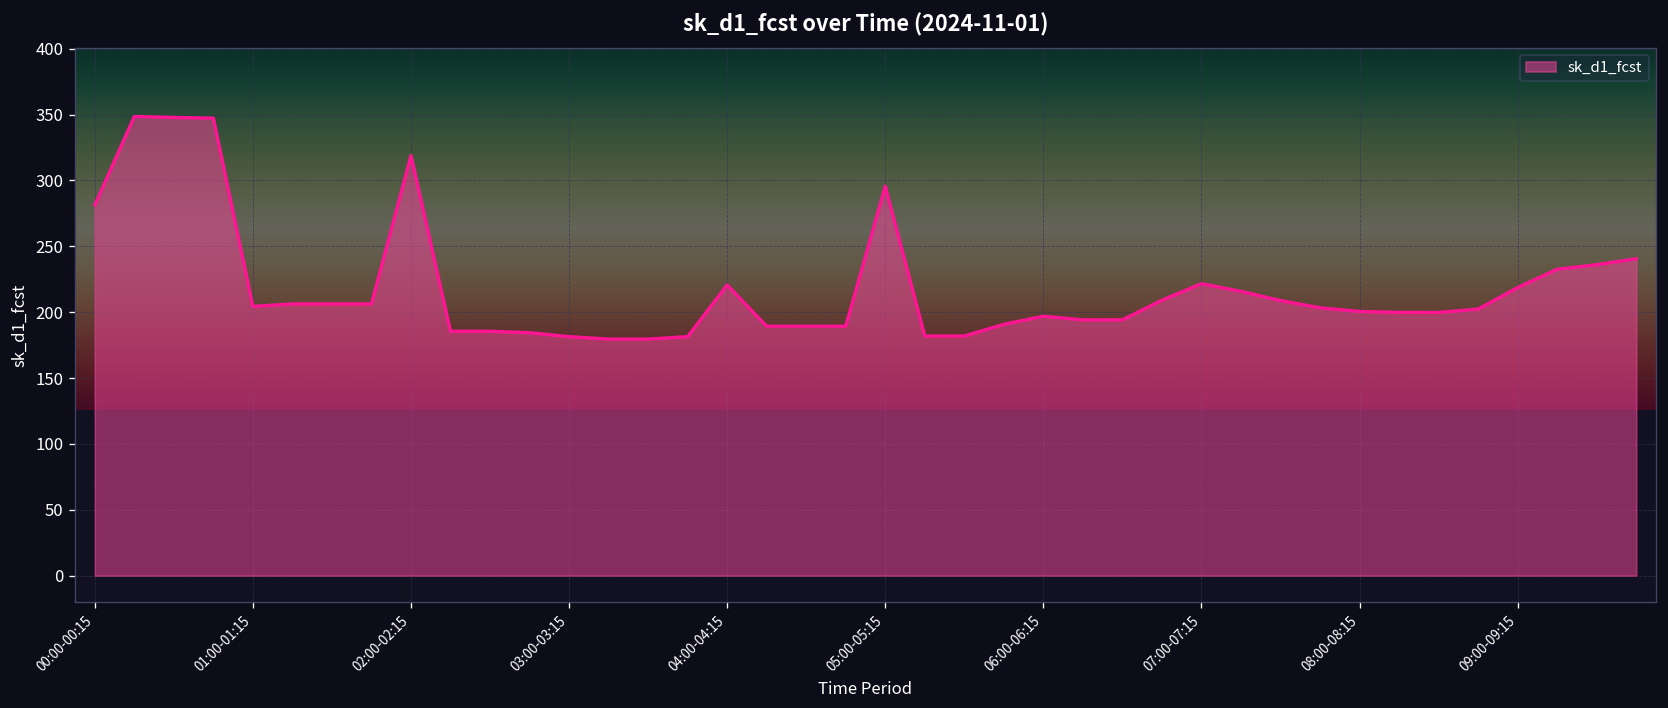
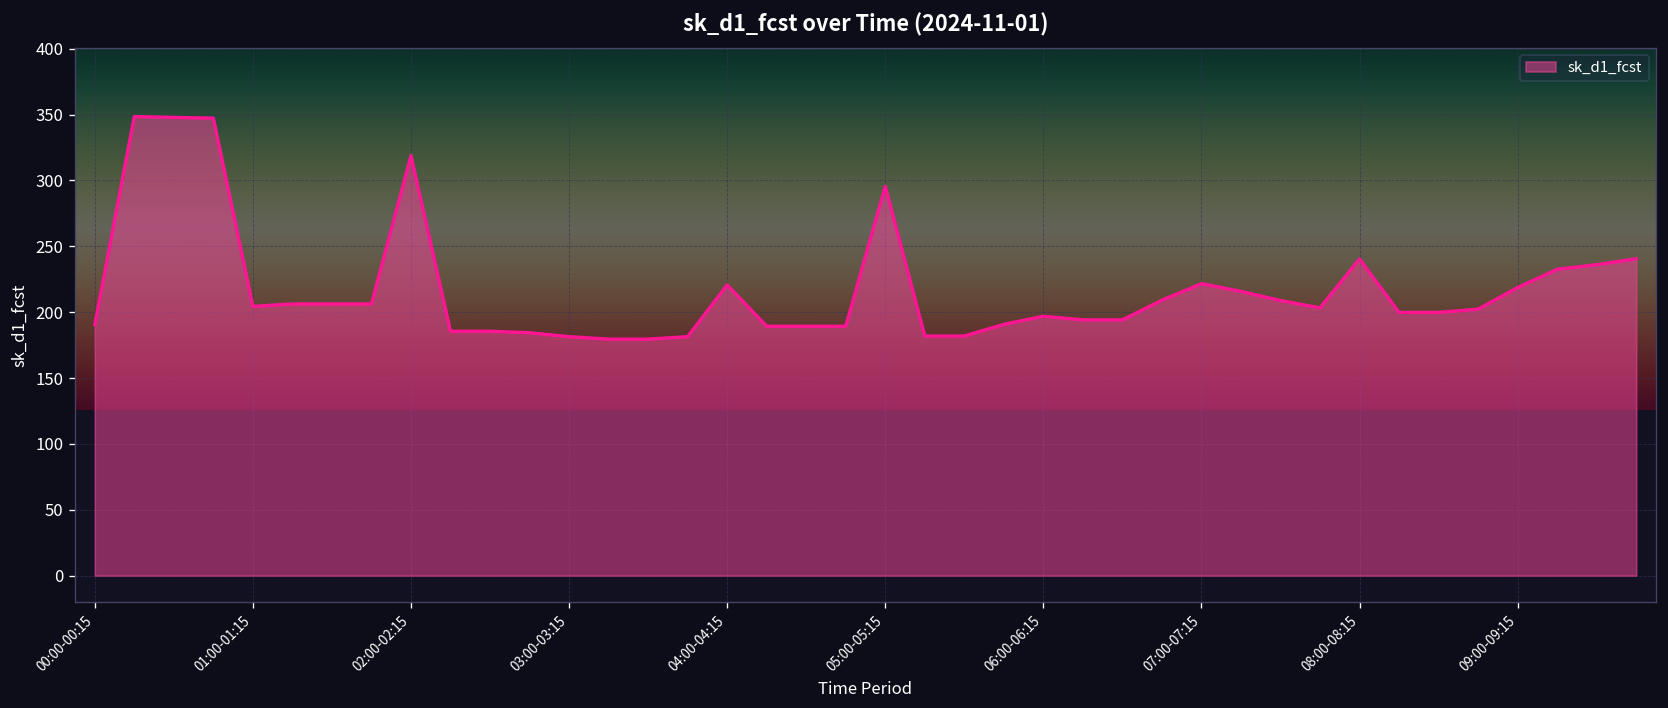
  {
-   "00:00-00:15": 281,
+   "00:00-00:15": 191,
    "01:00-01:15": 204,
    "02:00-02:15": 319,
    "03:00-03:15": 181,
    "04:00-04:15": 221,
    "05:00-05:15": 296,
    "06:00-06:15": 197,
    "07:00-07:15": 222,
-   "08:00-08:15": 201,
+   "08:00-08:15": 240,
    "09:00-09:15": 219
  }
